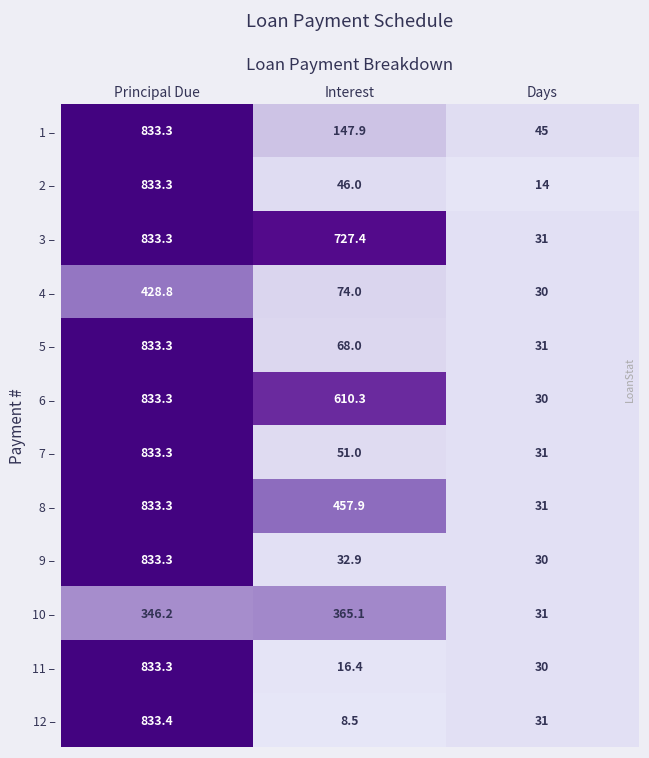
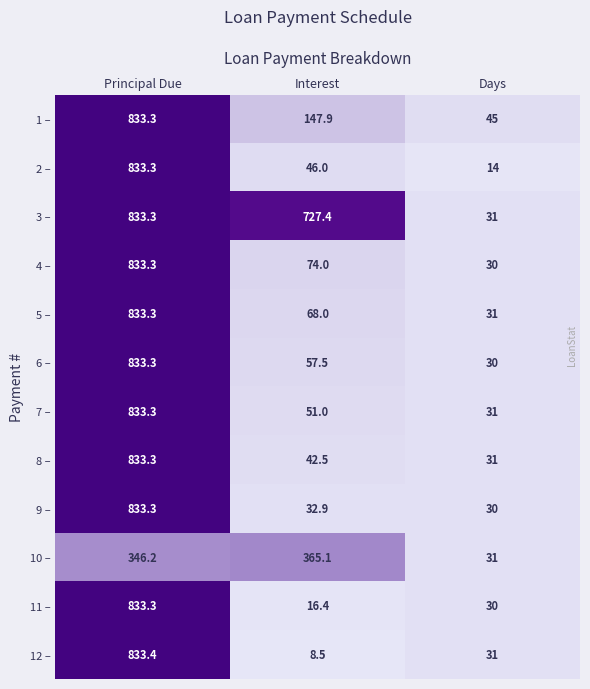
  {
    "1 –": {
      "Principal Due": 833.3,
      "Interest": 147.9,
      "Days": 45
    },
    "2 –": {
      "Principal Due": 833.3,
      "Interest": 46.0,
      "Days": 14
    },
    "3 –": {
      "Principal Due": 833.3,
      "Interest": 727.4,
      "Days": 31
    },
    "4 –": {
-     "Principal Due": 428.8,
+     "Principal Due": 833.3,
      "Interest": 74.0,
      "Days": 30
    },
    "5 –": {
      "Principal Due": 833.3,
      "Interest": 68.0,
      "Days": 31
    },
    "6 –": {
      "Principal Due": 833.3,
-     "Interest": 610.3,
+     "Interest": 57.5,
      "Days": 30
    },
    "7 –": {
      "Principal Due": 833.3,
      "Interest": 51.0,
      "Days": 31
    },
    "8 –": {
      "Principal Due": 833.3,
-     "Interest": 457.9,
+     "Interest": 42.5,
      "Days": 31
    },
    "9 –": {
      "Principal Due": 833.3,
      "Interest": 32.9,
      "Days": 30
    },
    "10 –": {
      "Principal Due": 346.2,
      "Interest": 365.1,
      "Days": 31
    },
    "11 –": {
      "Principal Due": 833.3,
      "Interest": 16.4,
      "Days": 30
    },
    "12 –": {
      "Principal Due": 833.4,
      "Interest": 8.5,
      "Days": 31
    }
  }
